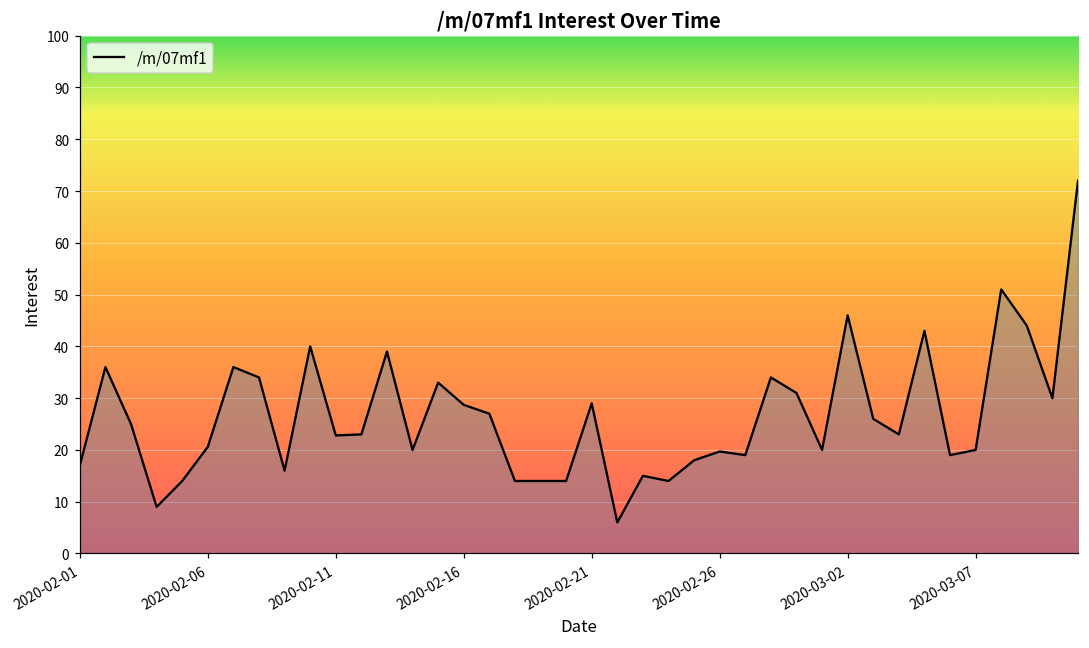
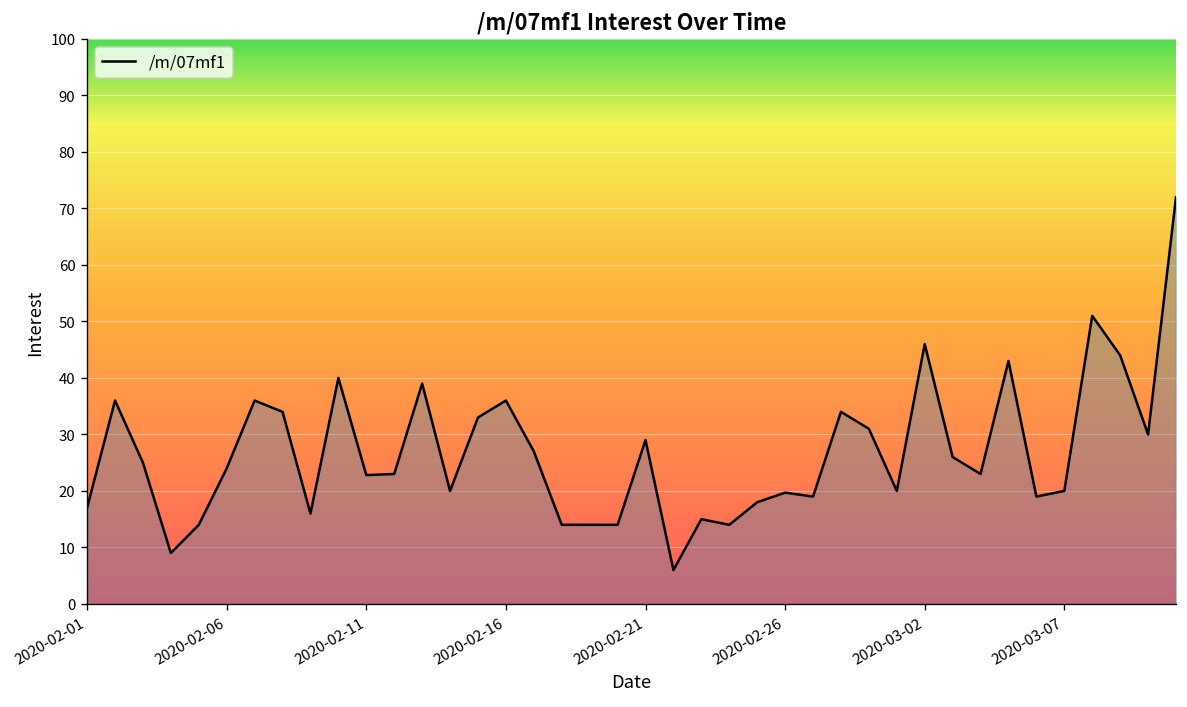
  {
    "2020-02-01": 17,
-   "2020-02-06": 21,
+   "2020-02-06": 24,
    "2020-02-11": 23,
-   "2020-02-16": 29,
+   "2020-02-16": 36,
    "2020-02-21": 29,
    "2020-02-26": 20,
    "2020-03-02": 46,
    "2020-03-07": 20
  }
